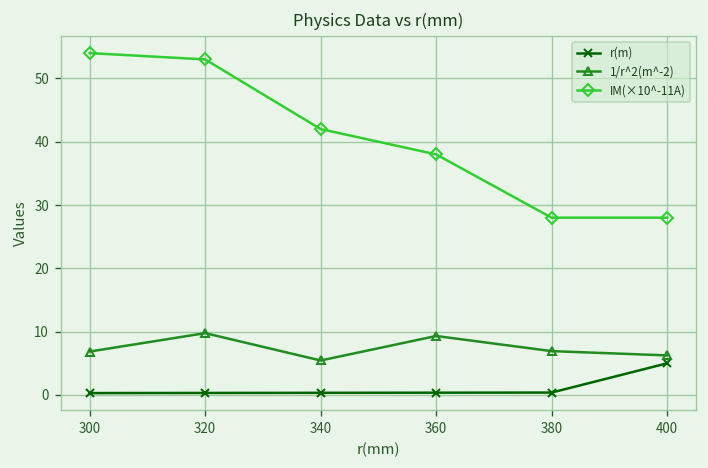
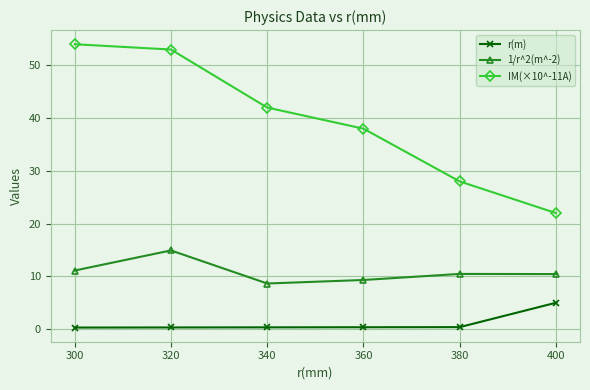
  {
    "r(m)": {
      "300": 0,
      "320": 0,
      "340": 0,
      "360": 0,
      "380": 0,
      "400": 5
    },
    "1/r^2(m^-2)": {
-     "300": 7,
-     "320": 10,
-     "340": 5,
+     "300": 11,
+     "320": 15,
+     "340": 9,
      "360": 9,
-     "380": 7,
-     "400": 6
+     "380": 10,
+     "400": 10
    },
    "IM(×10^-11A)": {
      "300": 54,
      "320": 53,
      "340": 42,
      "360": 38,
      "380": 28,
-     "400": 28
+     "400": 22
    }
  }
